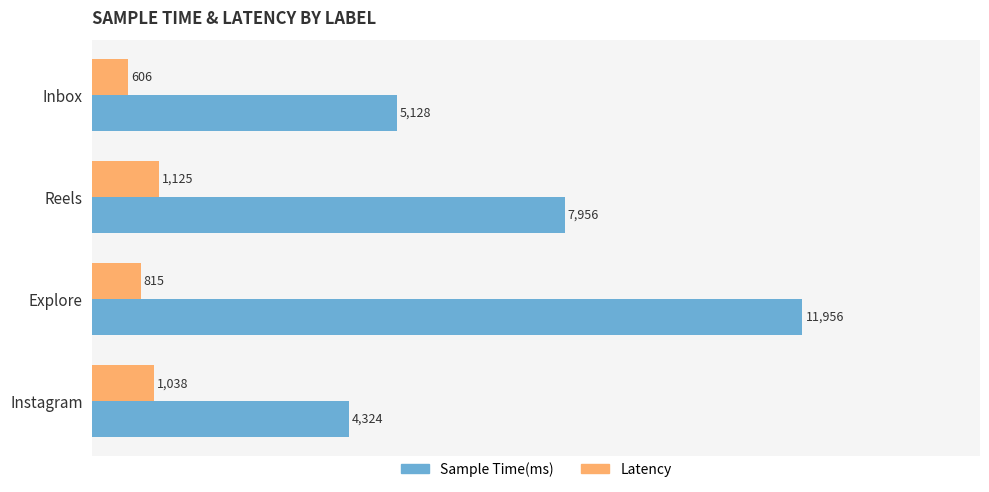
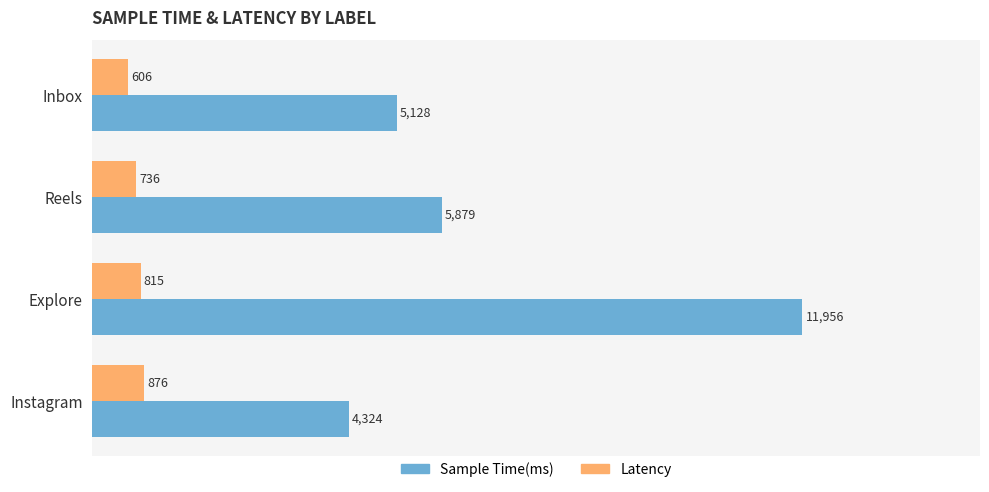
  {
    "Sample Time(ms)": {
      "Inbox": "5,128",
-     "Reels": "7,956",
+     "Reels": "5,879",
      "Explore": "11,956",
      "Instagram": "4,324"
    },
    "Latency": {
      "Inbox": "606",
-     "Reels": "1,125",
+     "Reels": "736",
      "Explore": "815",
-     "Instagram": "1,038"
+     "Instagram": "876"
    }
  }
